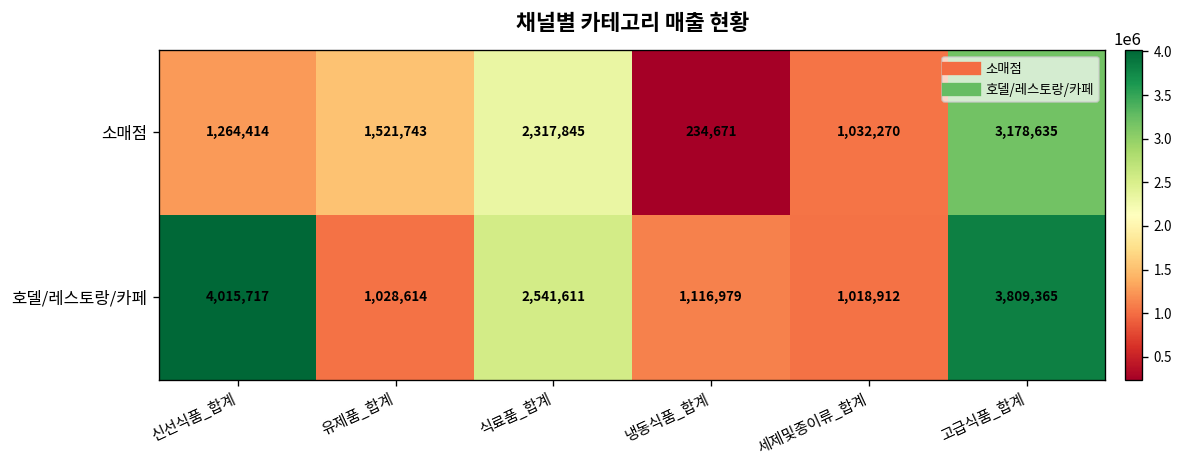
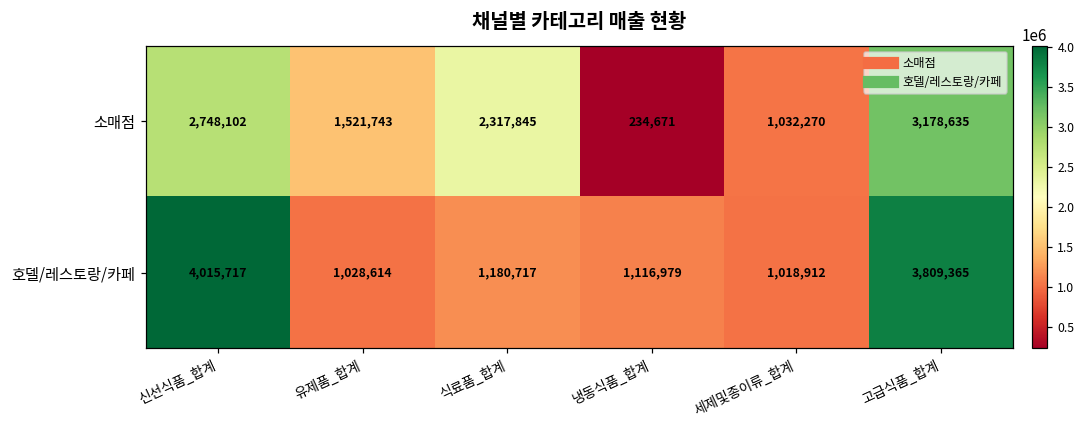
  {
    "소매점": {
-     "신선식품_합계": "1,264,414",
+     "신선식품_합계": "2,748,102",
      "유제품_합계": "1,521,743",
      "식료품_합계": "2,317,845",
      "냉동식품_합계": "234,671",
      "세제및종이류_합계": "1,032,270",
      "고급식품_합계": "3,178,635"
    },
    "호델/레스토랑/카페": {
      "신선식품_합계": "4,015,717",
      "유제품_합계": "1,028,614",
-     "식료품_합계": "2,541,611",
+     "식료품_합계": "1,180,717",
      "냉동식품_합계": "1,116,979",
      "세제및종이류_합계": "1,018,912",
      "고급식품_합계": "3,809,365"
    }
  }
